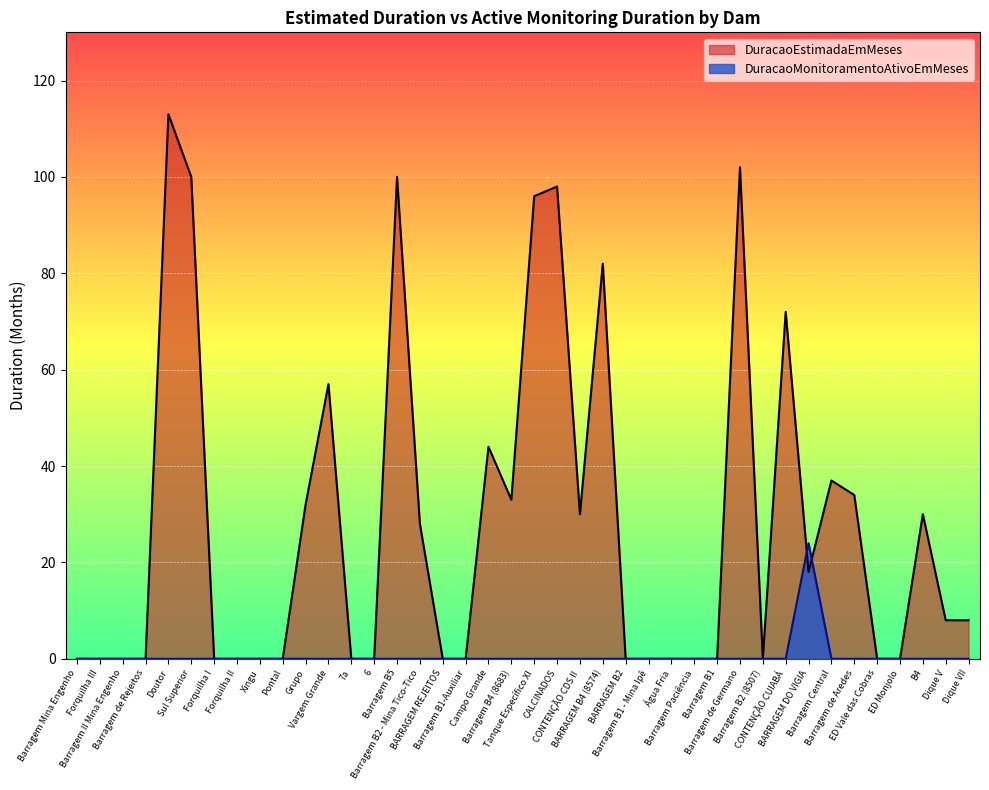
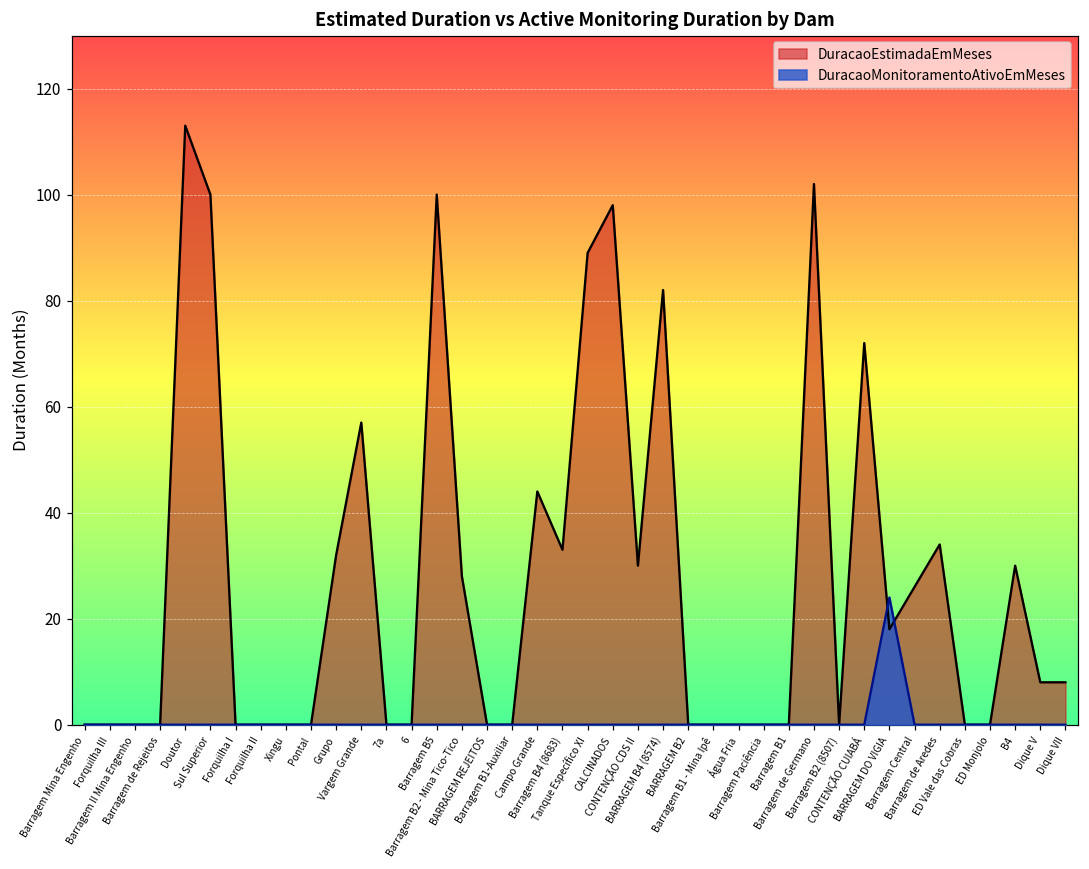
  {
    "DuracaoEstimadaEmMeses": {
      "Doutor": 113,
      "Sul Superior": 100,
      "Grupo": 32,
      "Vargem Grande": 57,
      "Barragem B5": 100,
      "Barragem B2 - Mina Tico-Tico": 28,
      "Campo Grande": 44,
      "Barragem B4 (8683)": 33,
-     "Tanque Específico XI": 96,
+     "Tanque Específico XI": 89,
      "CALCINADOS": 98,
      "CONTENÇÃO CDS II": 30,
      "BARRAGEM B4 (8574)": 82,
      "Barragem de Germano": 102,
      "CONTENÇÃO CUIABÁ": 72,
      "BARRAGEM DO VIGIA": 18,
-     "Barragem Central": 37,
+     "Barragem Central": 26,
      "Barragem de Aredes": 34,
      "B4": 30,
      "Dique V": 8,
      "Dique VII": 8
    },
    "DuracaoMonitoramentoAtivoEmMeses": {
      "Doutor": 0,
      "Sul Superior": 0,
      "Grupo": 0,
      "Vargem Grande": 0,
      "Barragem B5": 0,
      "Barragem B2 - Mina Tico-Tico": 0,
      "Campo Grande": 0,
      "Barragem B4 (8683)": 0,
      "Tanque Específico XI": 0,
      "CALCINADOS": 0,
      "CONTENÇÃO CDS II": 0,
      "BARRAGEM B4 (8574)": 0,
      "Barragem de Germano": 0,
      "CONTENÇÃO CUIABÁ": 0,
      "BARRAGEM DO VIGIA": 24,
      "Barragem Central": 0,
      "Barragem de Aredes": 0,
      "B4": 0,
      "Dique V": 0,
      "Dique VII": 0
    }
  }
